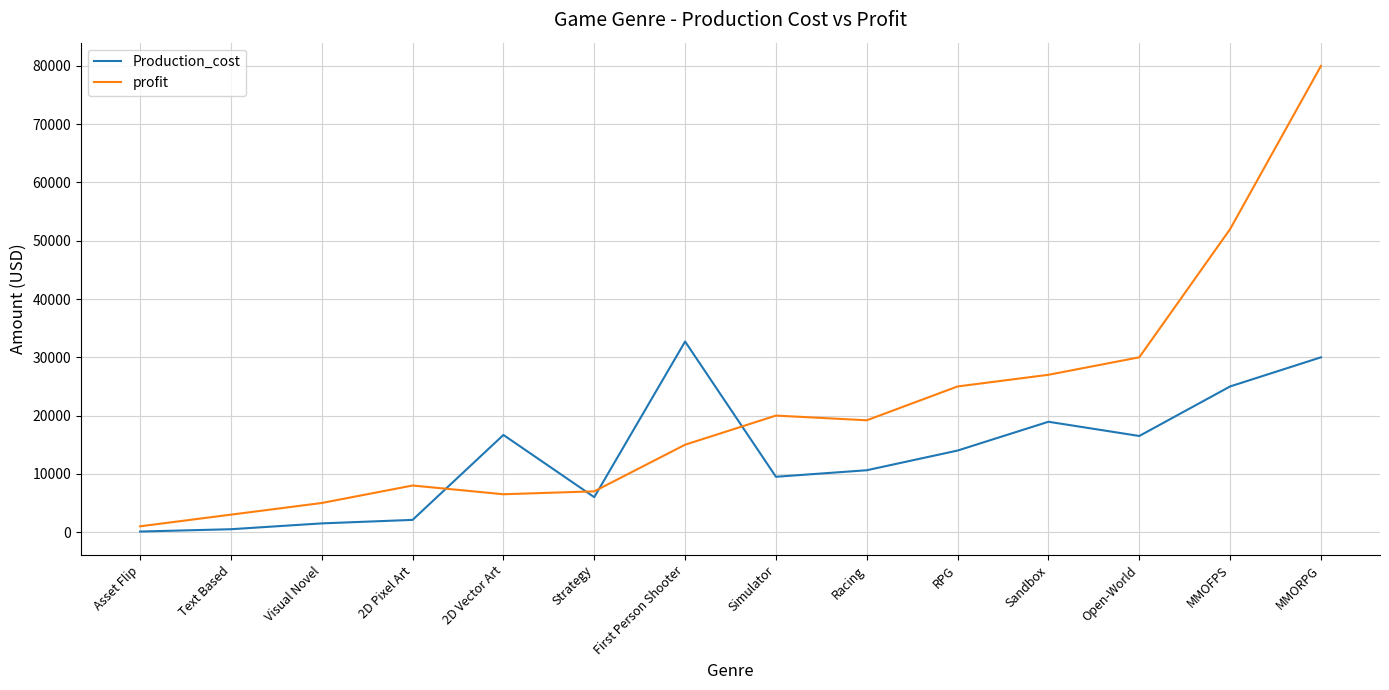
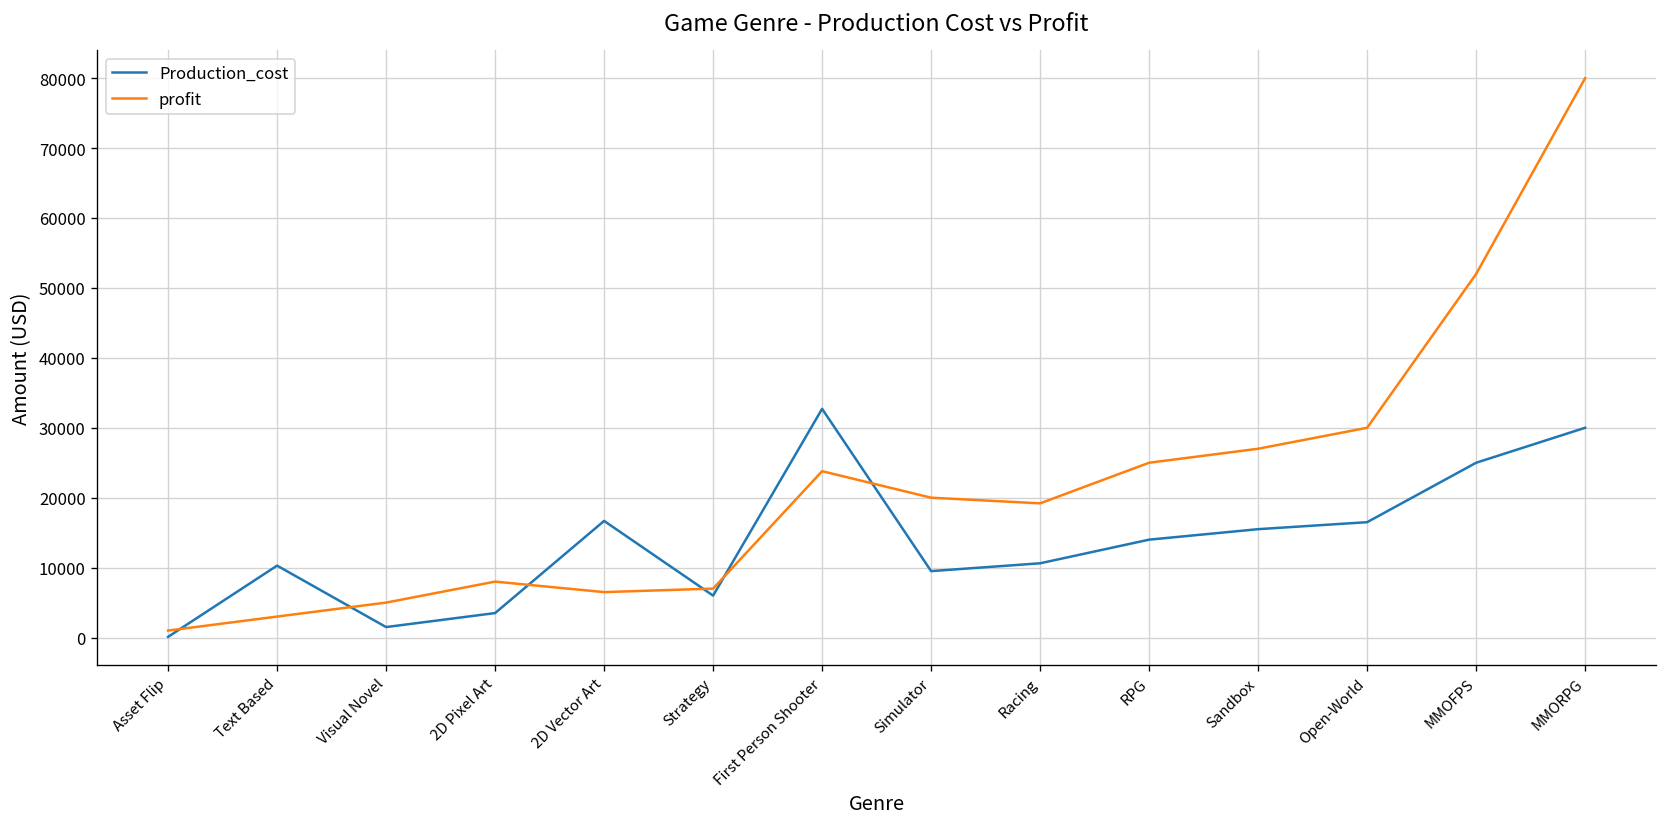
  {
    "Production_cost": {
      "Asset Flip": 0,
-     "Text Based": 1000,
+     "Text Based": 10000,
      "Visual Novel": 2000,
-     "2D Pixel Art": 2000,
+     "2D Pixel Art": 4000,
      "2D Vector Art": 17000,
      "Strategy": 6000,
      "First Person Shooter": 33000,
      "Simulator": 10000,
      "Racing": 11000,
      "RPG": 14000,
-     "Sandbox": 19000,
+     "Sandbox": 16000,
      "Open-World": 17000,
      "MMOFPS": 25000,
      "MMORPG": 30000
    },
    "profit": {
      "Asset Flip": 1000,
      "Text Based": 3000,
      "Visual Novel": 5000,
      "2D Pixel Art": 8000,
      "2D Vector Art": 7000,
      "Strategy": 7000,
-     "First Person Shooter": 15000,
+     "First Person Shooter": 24000,
      "Simulator": 20000,
      "Racing": 19000,
      "RPG": 25000,
      "Sandbox": 27000,
      "Open-World": 30000,
      "MMOFPS": 52000,
      "MMORPG": 80000
    }
  }
